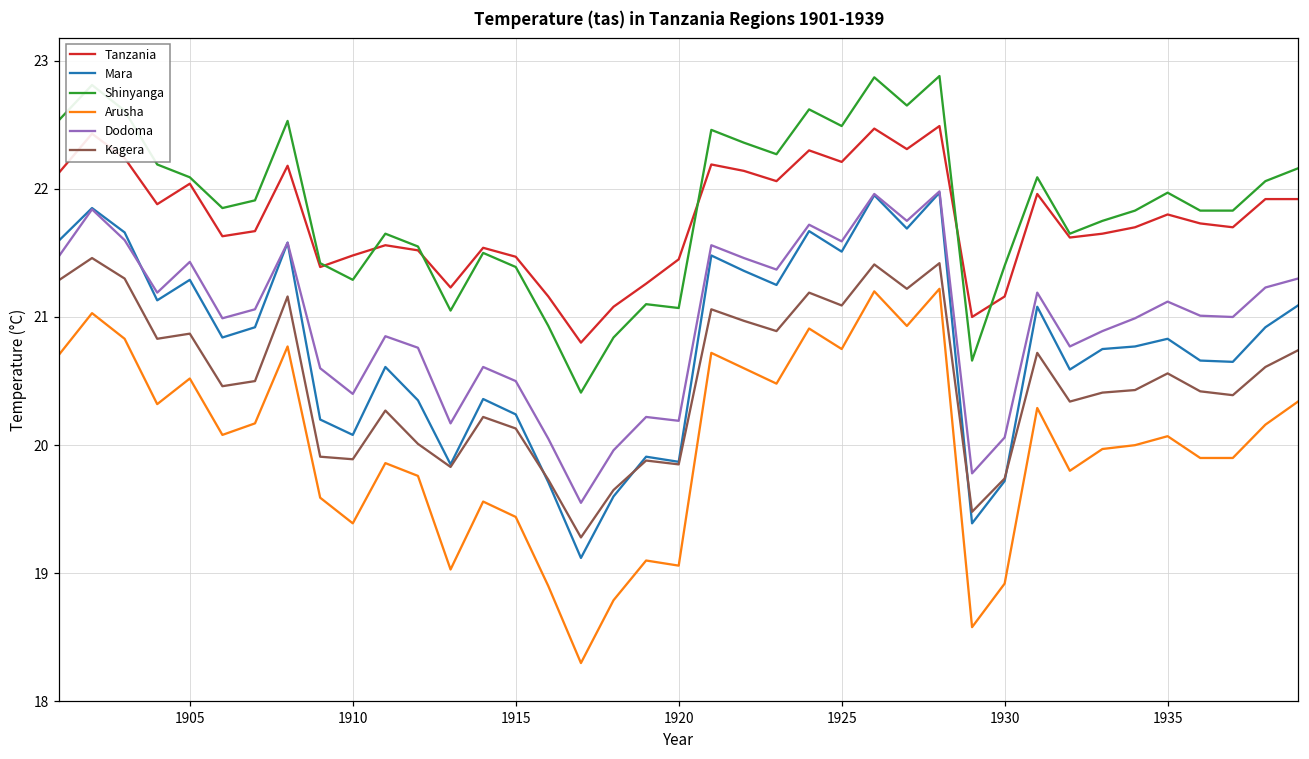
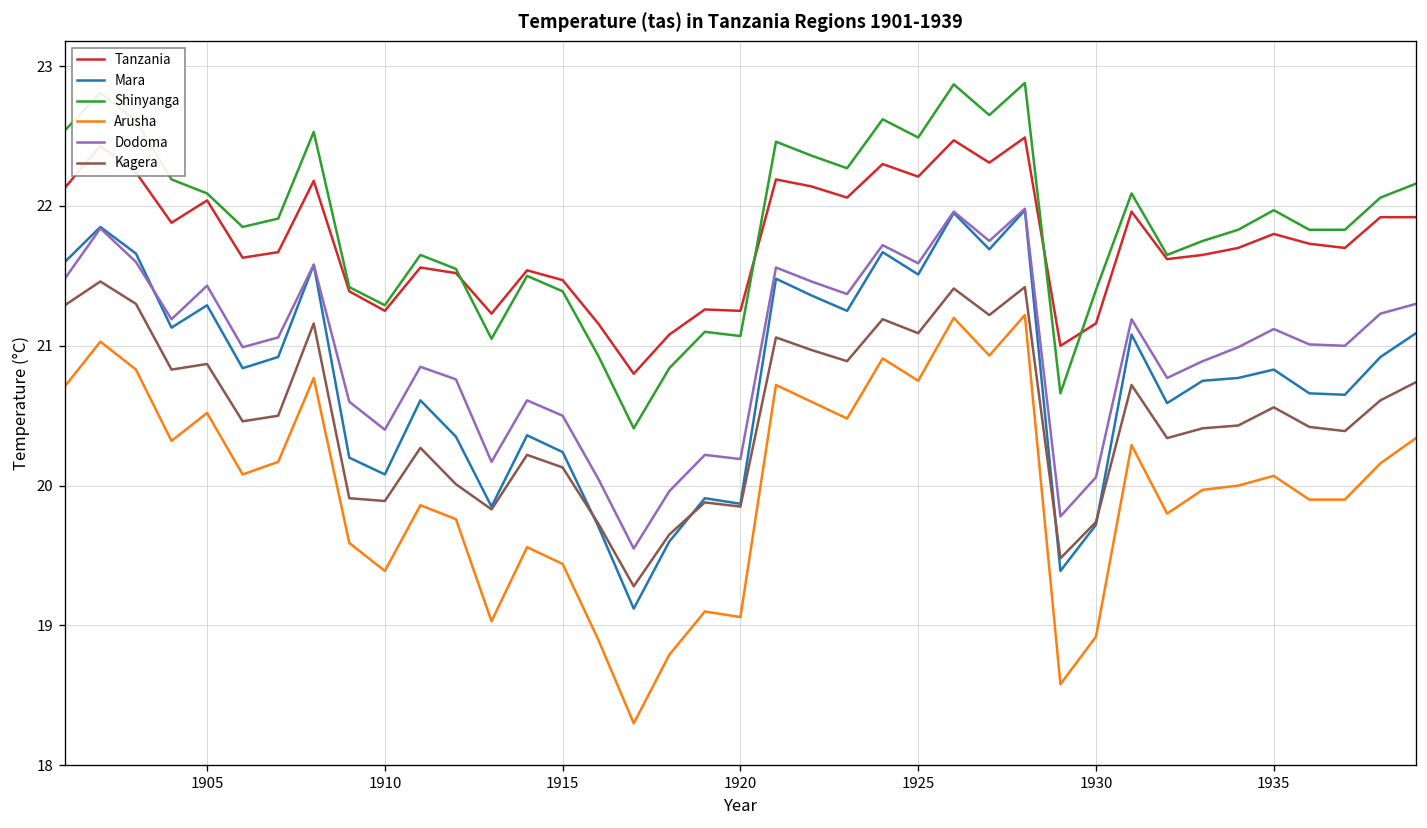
  {
    "Tanzania": {
      "1905": 22.04,
-     "1910": 21.48,
+     "1910": 21.25,
      "1915": 21.47,
-     "1920": 21.45,
+     "1920": 21.25,
      "1925": 22.21,
      "1930": 21.16,
      "1935": 21.80
    },
    "Mara": {
      "1905": 21.29,
      "1910": 20.08,
      "1915": 20.24,
      "1925": 21.51,
      "1935": 20.83
    },
    "Shinyanga": {
      "1905": 22.09,
      "1910": 21.29,
      "1915": 21.39,
      "1920": 21.07,
      "1925": 22.49,
      "1930": 21.40,
      "1935": 21.97
    },
    "Arusha": {
      "1905": 20.52,
      "1910": 19.39,
      "1915": 19.44,
      "1920": 19.06,
      "1925": 20.75,
      "1930": 18.92,
      "1935": 20.07
    },
    "Dodoma": {
      "1905": 21.43,
      "1910": 20.40,
      "1915": 20.50,
      "1920": 20.19,
      "1925": 21.59,
      "1930": 20.06,
      "1935": 21.12
    },
    "Kagera": {
      "1905": 20.87,
      "1910": 19.89,
      "1915": 20.13,
      "1925": 21.09,
      "1935": 20.56
    }
  }
